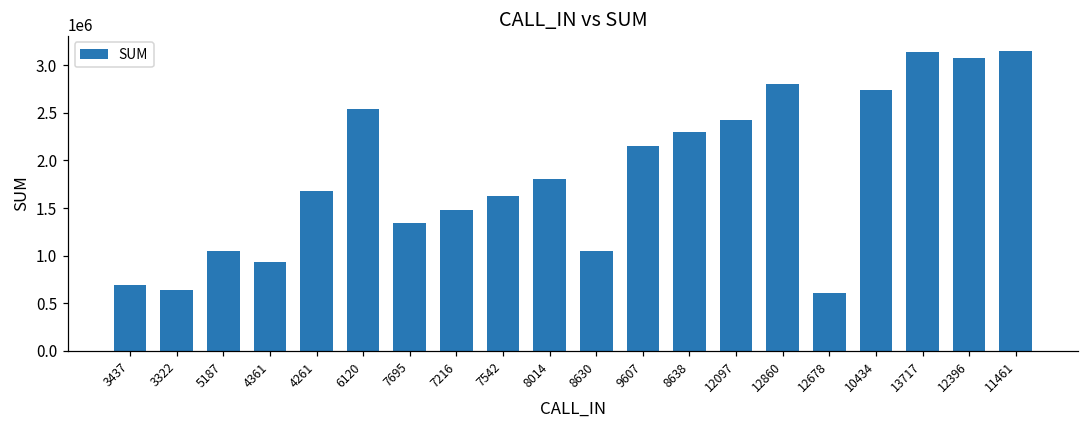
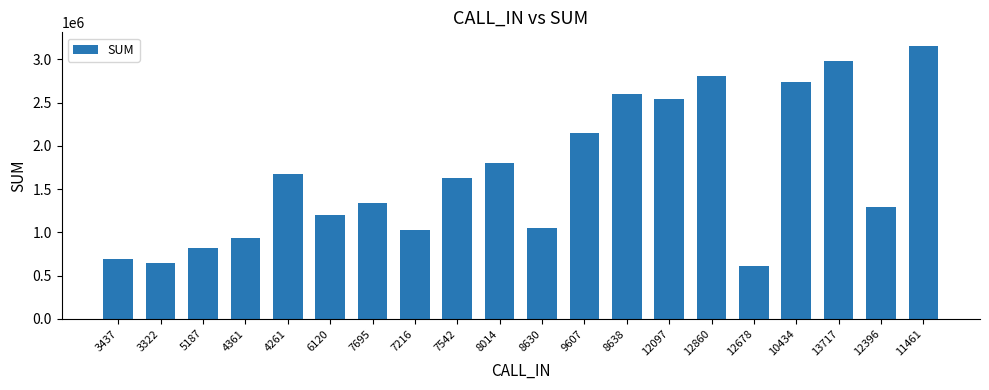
  {
    "3437": 700000,
    "3322": 600000,
-   "5187": 1000000,
+   "5187": 800000,
    "4361": 900000,
    "4261": 1700000,
-   "6120": 2500000,
+   "6120": 1200000,
    "7695": 1300000,
-   "7216": 1500000,
+   "7216": 1000000,
    "7542": 1600000,
    "8014": 1800000,
    "8630": 1000000,
    "9607": 2100000,
-   "8638": 2300000,
-   "12097": 2400000,
+   "8638": 2600000,
+   "12097": 2500000,
    "12860": 2800000,
    "12678": 600000,
    "10434": 2700000,
-   "13717": 3100000,
-   "12396": 3100000,
+   "13717": 3000000,
+   "12396": 1300000,
    "11461": 3200000
  }
